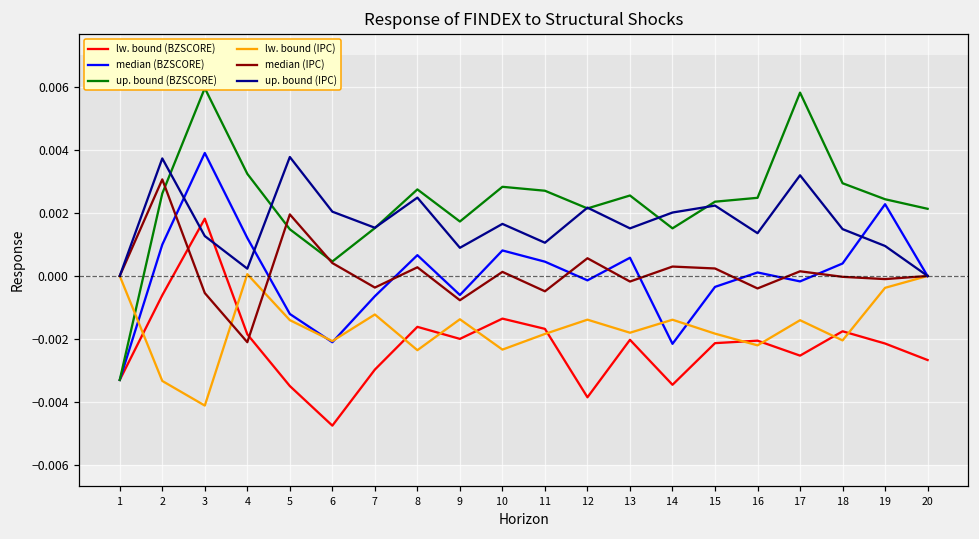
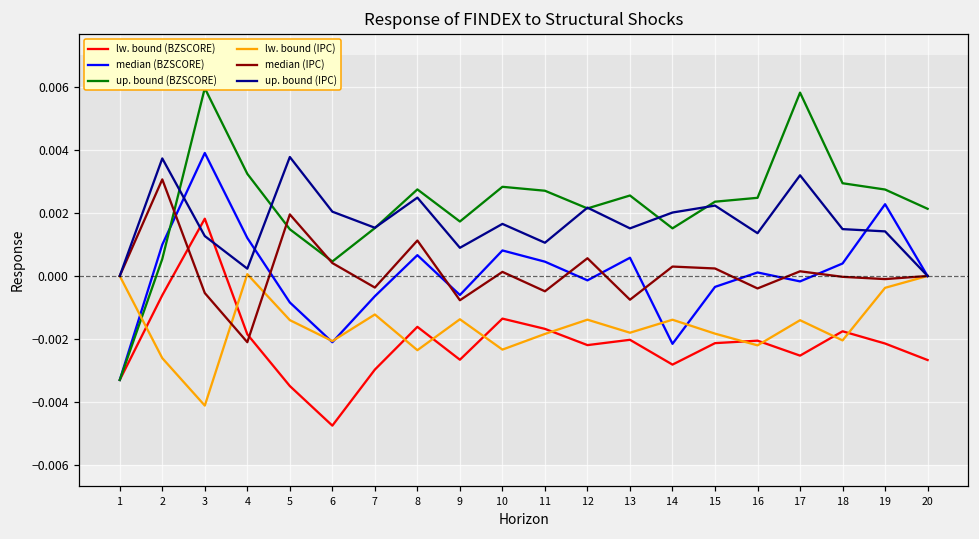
  {
    "lw. bound (BZSCORE)": {
      "2": -0.0006,
      "3": 0.0018,
      "4": -0.0018,
      "5": -0.0035,
      "6": -0.0047,
      "7": -0.0030,
      "8": -0.0016,
-     "9": -0.0020,
+     "9": -0.0027,
      "10": -0.0014,
      "11": -0.0017,
-     "12": -0.0038,
+     "12": -0.0022,
      "13": -0.0020,
-     "14": -0.0034,
+     "14": -0.0028,
      "15": -0.0021,
      "16": -0.0020,
      "17": -0.0025,
      "18": -0.0018,
      "19": -0.0021,
      "20": -0.0027
    },
    "median (BZSCORE)": {
      "2": 0.0010,
      "3": 0.0039,
      "4": 0.0012,
-     "5": -0.0012,
+     "5": -0.0008,
      "7": -0.0006,
      "8": 0.0007,
      "9": -0.0006,
      "10": 0.0008,
      "11": 0.0005,
      "12": -0.0001,
      "13": 0.0006,
      "14": -0.0022,
      "15": -0.0003,
      "16": 0.0001,
      "17": -0.0002,
      "18": 0.0004,
      "19": 0.0023
    },
    "up. bound (BZSCORE)": {
-     "2": 0.0026,
+     "2": 0.0005,
      "3": 0.0059,
      "4": 0.0032,
      "5": 0.0015,
      "8": 0.0027,
      "9": 0.0017,
      "10": 0.0028,
      "11": 0.0027,
      "13": 0.0025,
      "14": 0.0015,
      "15": 0.0024,
      "16": 0.0025,
      "17": 0.0058,
      "18": 0.0029,
-     "19": 0.0024,
+     "19": 0.0027,
      "20": 0.0021
    },
    "lw. bound (IPC)": {
-     "2": -0.0033,
+     "2": -0.0026,
      "3": -0.0041,
      "4": 0.0001,
      "5": -0.0014,
      "7": -0.0012,
      "8": -0.0024,
      "9": -0.0014,
      "10": -0.0023,
      "11": -0.0018,
      "12": -0.0014,
      "13": -0.0018,
      "14": -0.0014,
      "15": -0.0018,
      "16": -0.0022,
      "17": -0.0014,
      "18": -0.0020,
      "19": -0.0004
    },
    "median (IPC)": {
      "2": 0.0031,
      "3": -0.0005,
      "4": -0.0021,
      "5": 0.0019,
      "7": -0.0004,
-     "8": 0.0003,
+     "8": 0.0011,
      "9": -0.0008,
      "10": 0.0001,
      "11": -0.0005,
      "12": 0.0006,
-     "13": -0.0002,
+     "13": -0.0008,
      "14": 0.0003,
      "15": 0.0002,
      "16": -0.0004,
      "17": 0.0001,
      "18": 0.0000,
      "19": -0.0001
    },
    "up. bound (IPC)": {
      "2": 0.0037,
      "3": 0.0013,
      "4": 0.0002,
      "5": 0.0038,
      "6": 0.0020,
      "8": 0.0025,
      "9": 0.0009,
      "10": 0.0016,
      "11": 0.0011,
      "13": 0.0015,
      "14": 0.0020,
      "15": 0.0022,
      "16": 0.0014,
      "17": 0.0032,
      "18": 0.0015,
-     "19": 0.0009
+     "19": 0.0014
    }
  }
